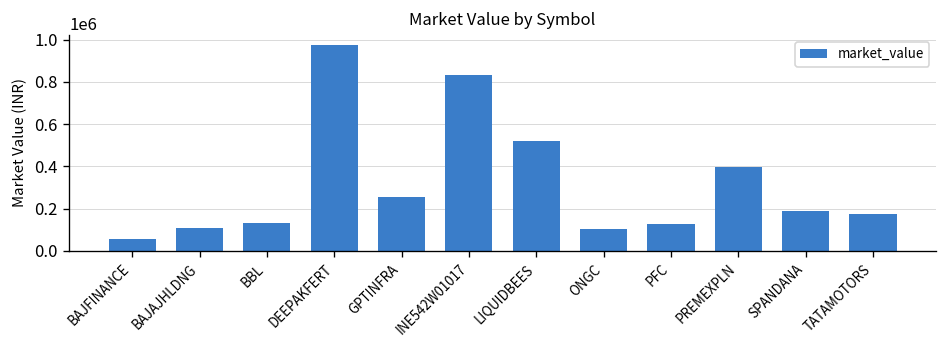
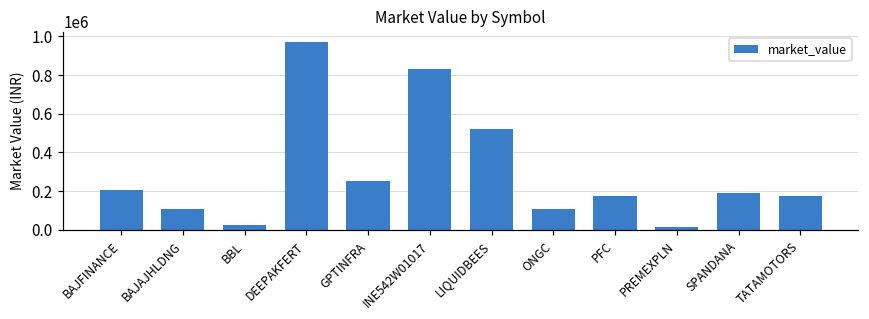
  {
-   "BAJFINANCE": 60000,
+   "BAJFINANCE": 210000,
    "BAJAJHLDNG": 110000,
-   "BBL": 130000,
+   "BBL": 20000,
    "DEEPAKFERT": 970000,
    "GPTINFRA": 250000,
    "INE542W01017": 830000,
    "LIQUIDBEES": 520000,
    "ONGC": 110000,
-   "PFC": 120000,
-   "PREMEXPLN": 400000,
+   "PFC": 180000,
+   "PREMEXPLN": 20000,
    "SPANDANA": 190000,
    "TATAMOTORS": 170000
  }
